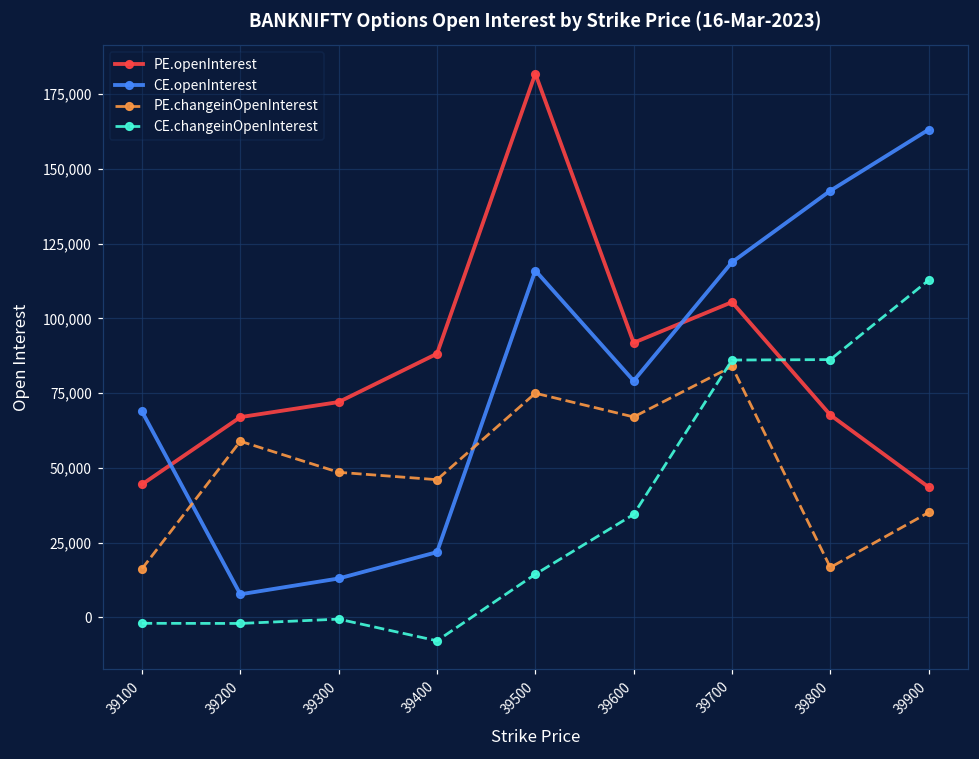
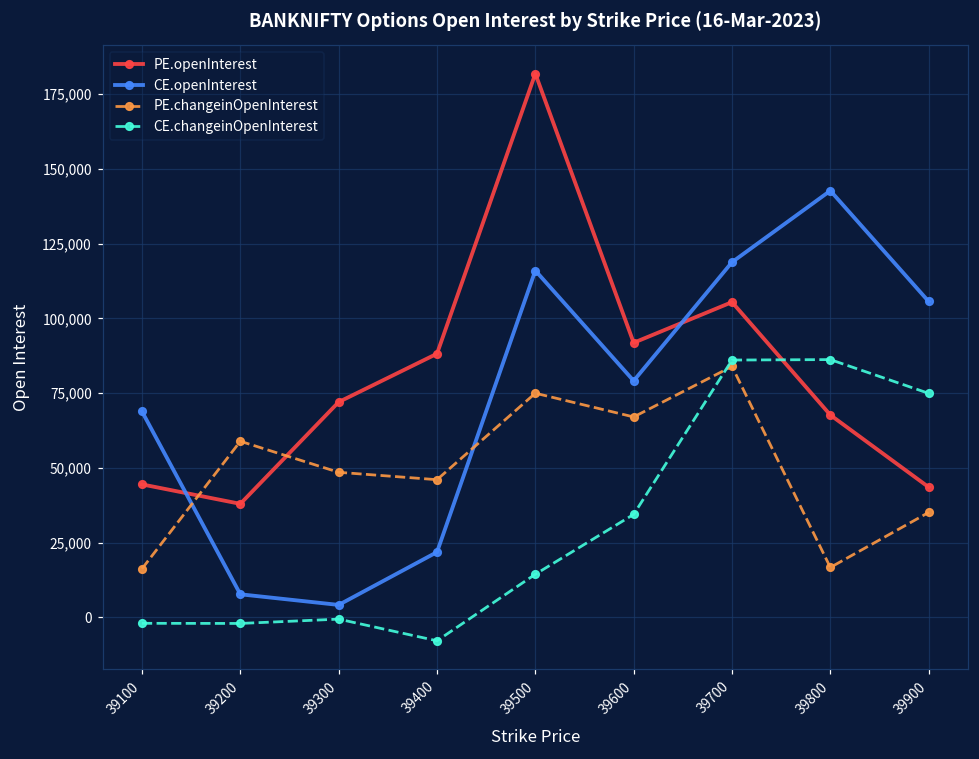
  {
    "PE.openInterest": {
      "39100": "44,000",
-     "39200": "67,000",
+     "39200": "38,000",
      "39300": "72,000",
      "39400": "88,000",
      "39500": "182,000",
      "39600": "92,000",
      "39700": "105,000",
      "39800": "68,000",
      "39900": "44,000"
    },
    "CE.openInterest": {
      "39100": "69,000",
      "39200": "8,000",
-     "39300": "13,000",
+     "39300": "4,000",
      "39400": "22,000",
      "39500": "116,000",
      "39600": "79,000",
      "39700": "119,000",
      "39800": "143,000",
-     "39900": "163,000"
+     "39900": "106,000"
    },
    "PE.changeinOpenInterest": {
      "39100": "16,000",
      "39200": "59,000",
      "39300": "49,000",
      "39400": "46,000",
      "39500": "75,000",
      "39600": "67,000",
      "39700": "84,000",
      "39800": "17,000",
      "39900": "35,000"
    },
    "CE.changeinOpenInterest": {
      "39100": "-2,000",
      "39200": "-2,000",
      "39300": "-1,000",
      "39400": "-8,000",
      "39500": "14,000",
      "39600": "34,000",
      "39700": "86,000",
      "39800": "86,000",
-     "39900": "113,000"
+     "39900": "75,000"
    }
  }
